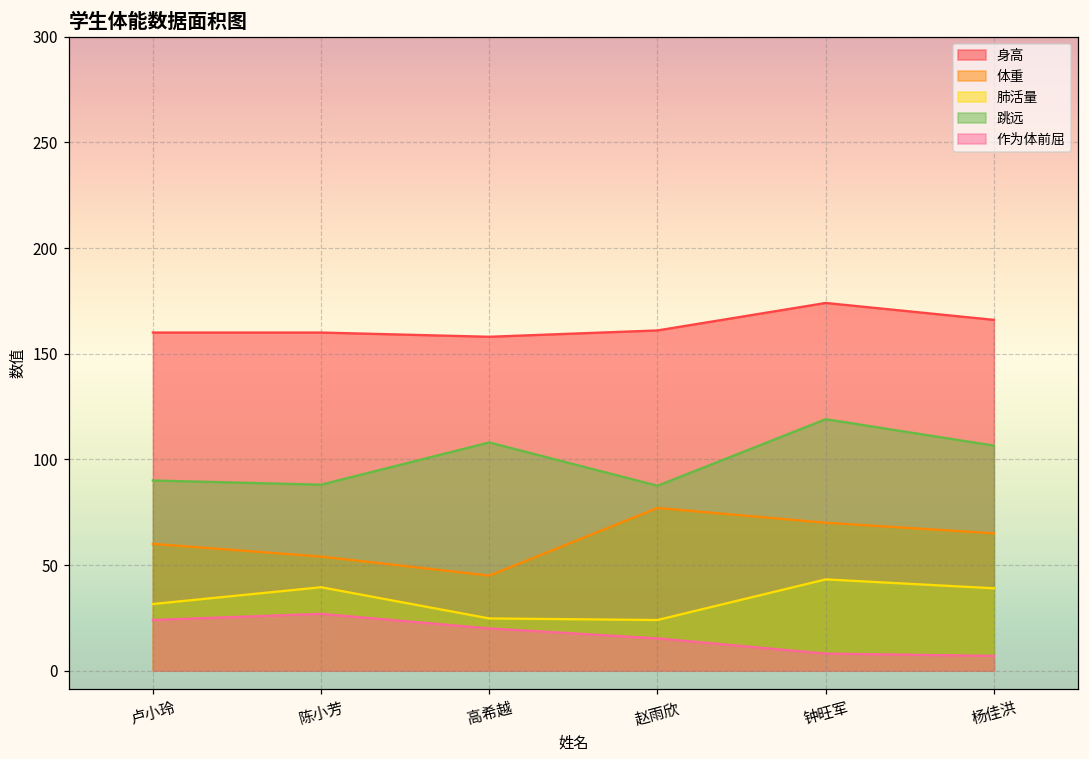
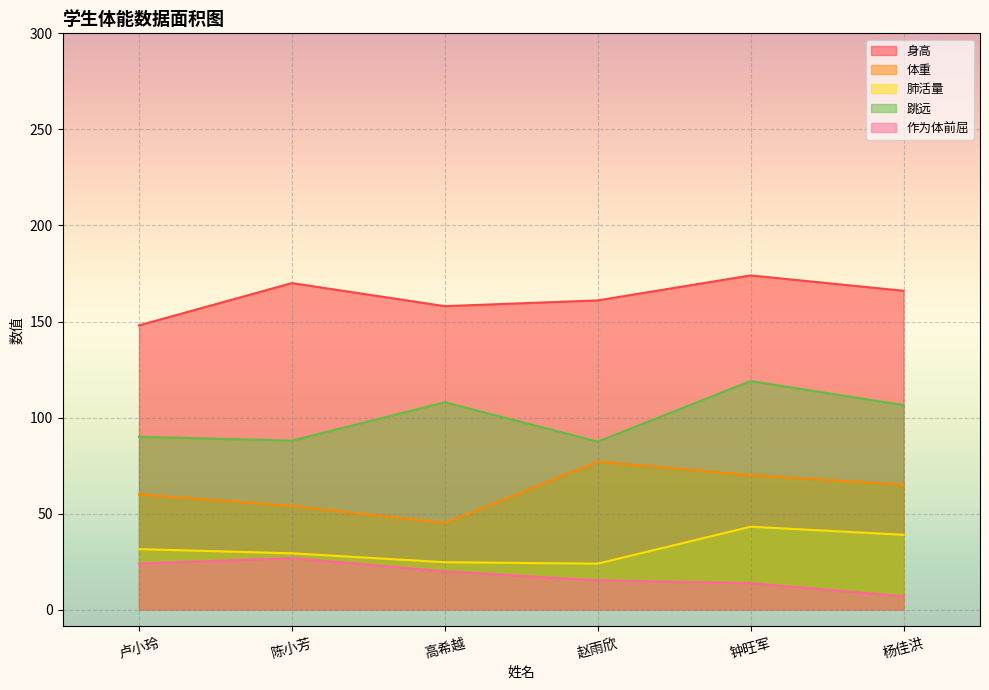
  {
    "身高": {
-     "卢小玲": 160,
-     "陈小芳": 160,
+     "卢小玲": 148,
+     "陈小芳": 170,
      "高希越": 158,
      "赵雨欣": 161,
      "钟旺军": 174,
      "杨佳洪": 166
    },
    "体重": {
      "卢小玲": 60,
      "陈小芳": 54,
      "高希越": 45,
      "赵雨欣": 77,
      "钟旺军": 70,
      "杨佳洪": 65
    },
    "肺活量": {
      "卢小玲": 32,
-     "陈小芳": 39,
+     "陈小芳": 29,
      "高希越": 25,
      "赵雨欣": 24,
      "钟旺军": 43,
      "杨佳洪": 39
    },
    "跳远": {
      "卢小玲": 90,
      "陈小芳": 88,
      "高希越": 108,
      "赵雨欣": 88,
      "钟旺军": 119,
      "杨佳洪": 107
    },
    "作为体前屈": {
      "卢小玲": 24,
      "陈小芳": 27,
      "高希越": 20,
      "赵雨欣": 15,
-     "钟旺军": 8,
+     "钟旺军": 14,
      "杨佳洪": 7
    }
  }
